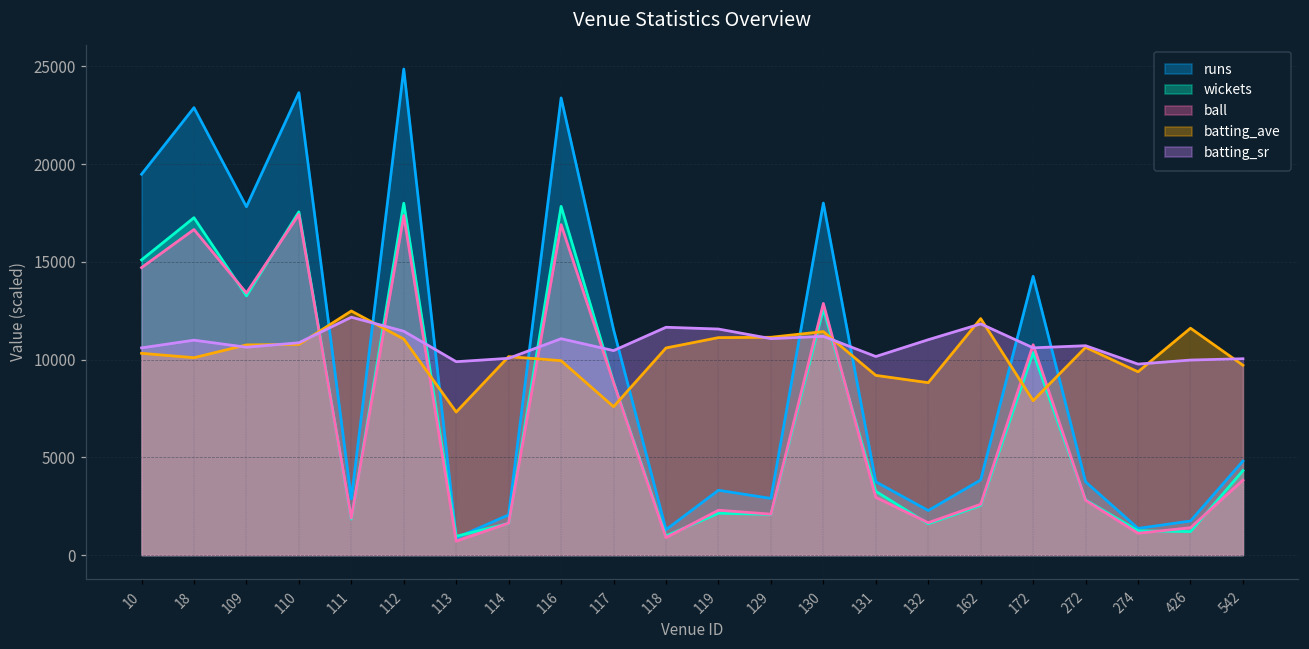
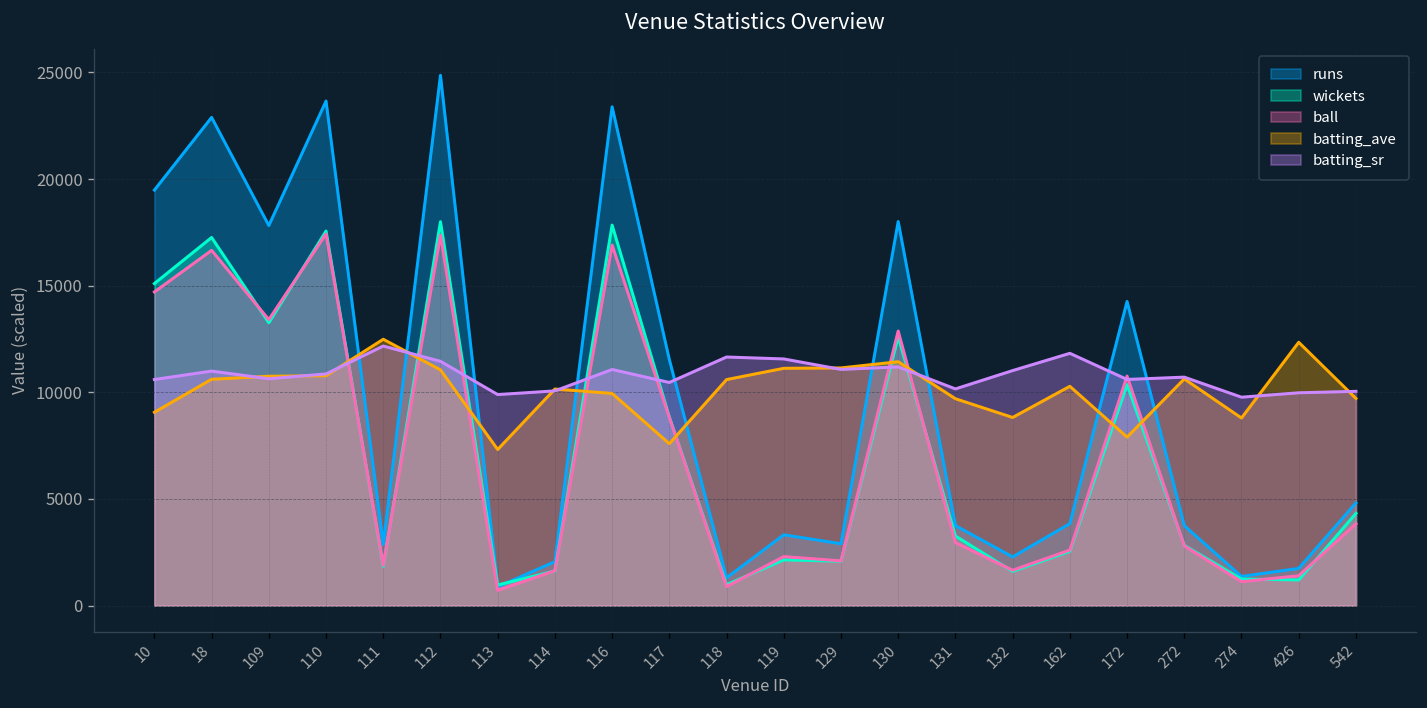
  {
    "batting_ave": {
-     "10": 10300,
-     "18": 10100,
+     "10": 9100,
+     "18": 10600,
      "111": 12500,
      "112": 11100,
      "113": 7300,
      "116": 9900,
      "117": 7600,
      "118": 10600,
      "119": 11100,
      "130": 11400,
-     "131": 9200,
+     "131": 9700,
      "132": 8800,
-     "162": 12100,
+     "162": 10300,
      "172": 7900,
-     "274": 9400,
-     "426": 11600,
+     "274": 8800,
+     "426": 12300,
      "542": 9700
    }
  }
